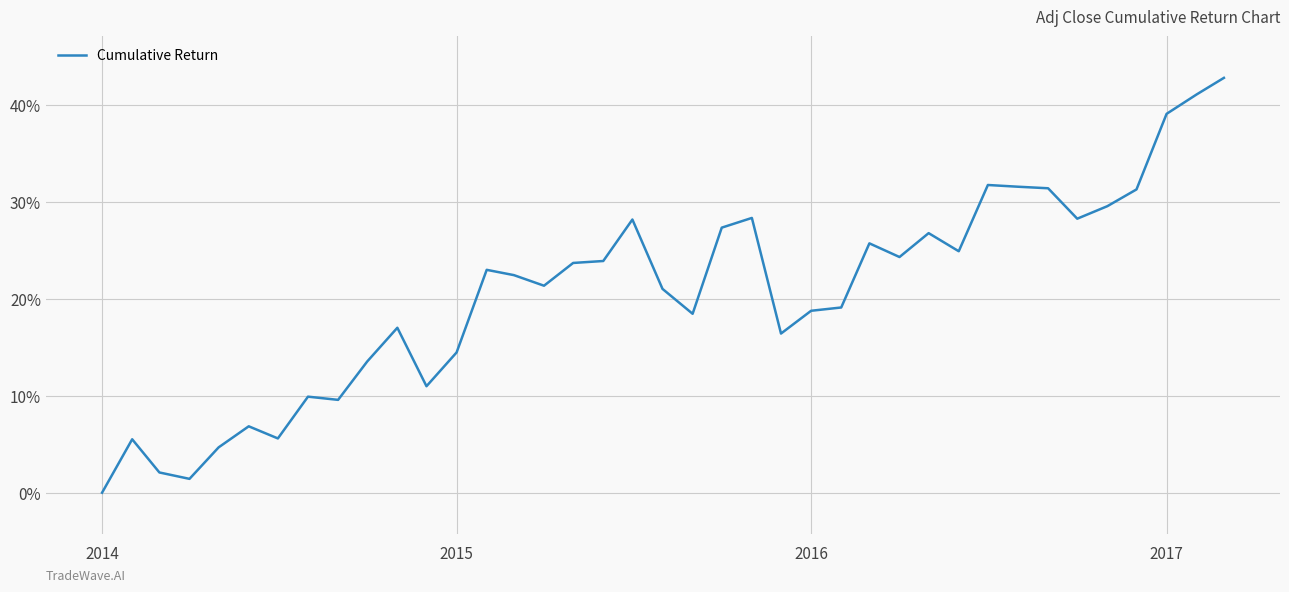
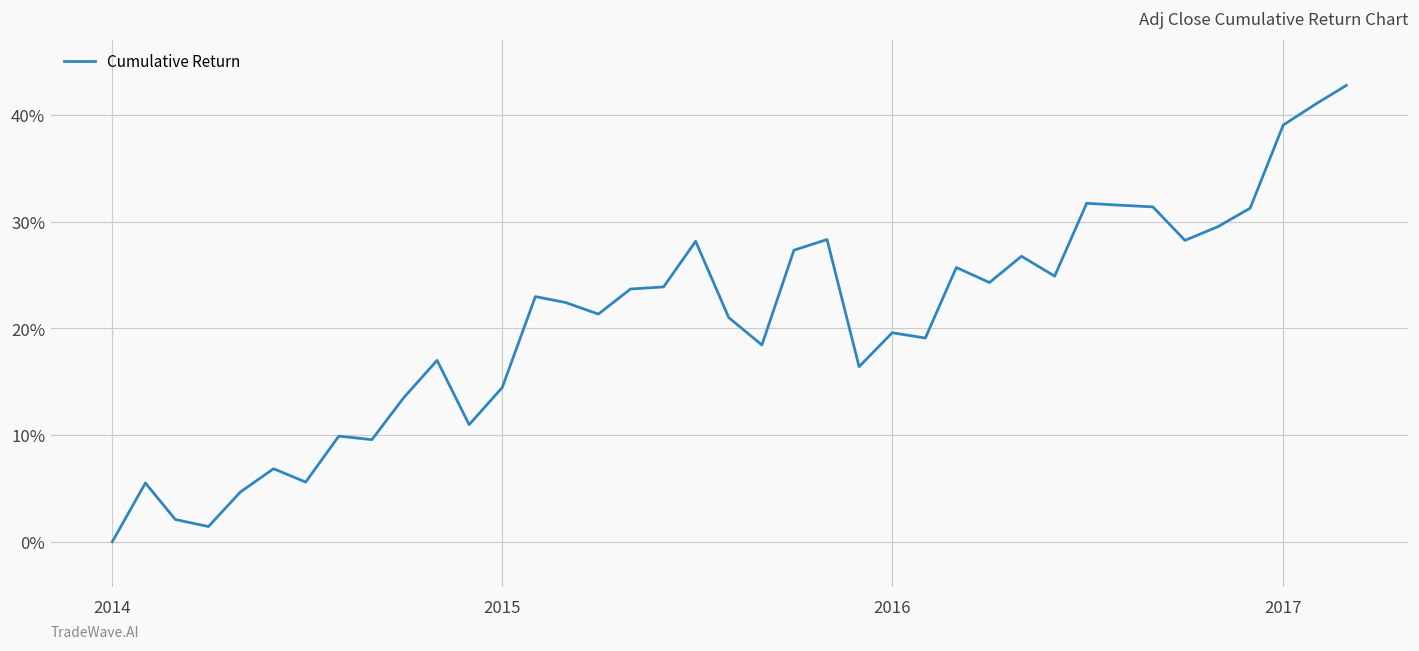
  {
    "2014": "0%",
    "2015": "14%",
-   "2016": "19%",
+   "2016": "20%",
    "2017": "39%"
  }
